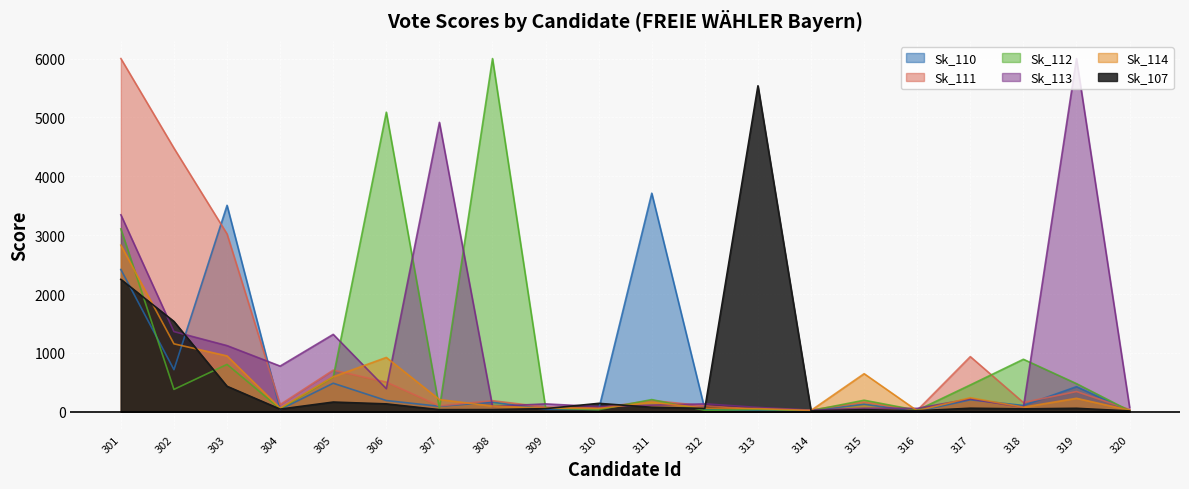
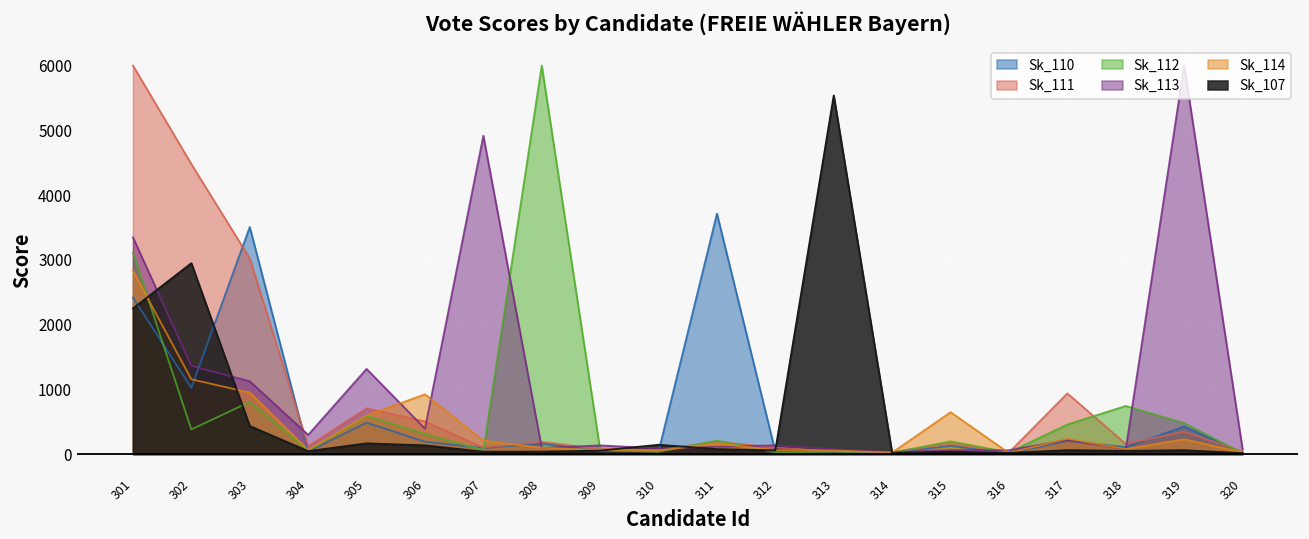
  {
    "Sk_110": {
      "301": 2400,
-     "302": 700,
+     "302": 1000,
      "303": 3500,
      "305": 500,
      "306": 200,
      "311": 3700,
      "319": 400
    },
    "Sk_112": {
      "301": 3100,
      "302": 400,
      "303": 800,
-     "306": 5100,
+     "306": 300,
      "308": 6000,
      "317": 500,
-     "318": 900,
+     "318": 700,
      "319": 500
    },
    "Sk_113": {
      "301": 3300,
      "302": 1400,
      "303": 1100,
-     "304": 800,
+     "304": 300,
      "305": 1300,
      "306": 400,
      "307": 4900,
      "309": 100
    },
    "Sk_107": {
      "301": 2200,
-     "302": 1500,
+     "302": 2900,
      "303": 400,
      "305": 200,
      "306": 100,
      "308": 0,
      "310": 100,
      "313": 5500,
      "317": 100,
      "319": 100
    }
  }
